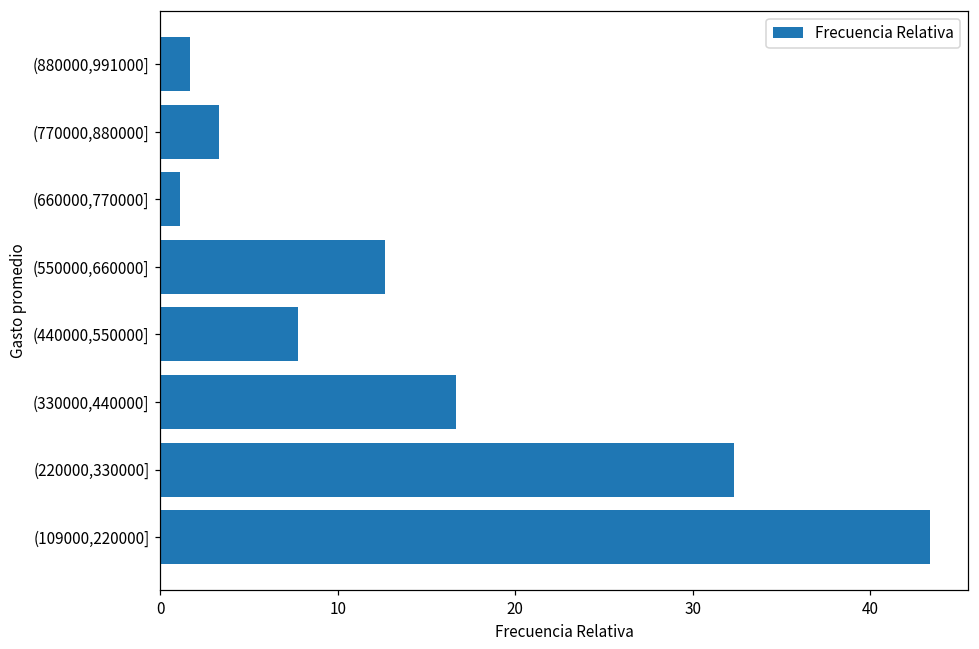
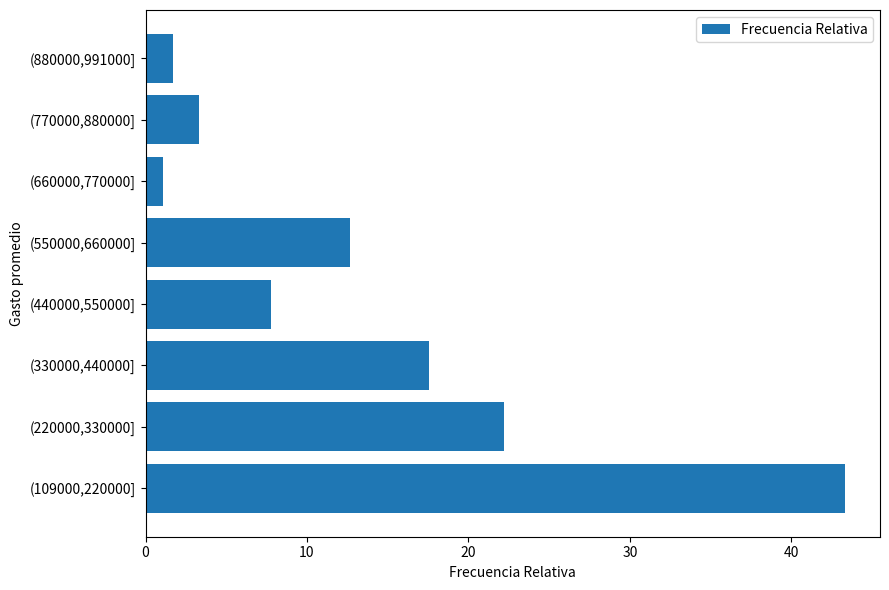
  {
    "(880000,991000]": 1.7,
    "(770000,880000]": 3.3,
    "(660000,770000]": 1.1,
    "(550000,660000]": 12.7,
    "(440000,550000]": 7.8,
-   "(330000,440000]": 16.7,
-   "(220000,330000]": 32.3,
+   "(330000,440000]": 17.5,
+   "(220000,330000]": 22.2,
    "(109000,220000]": 43.3
  }
